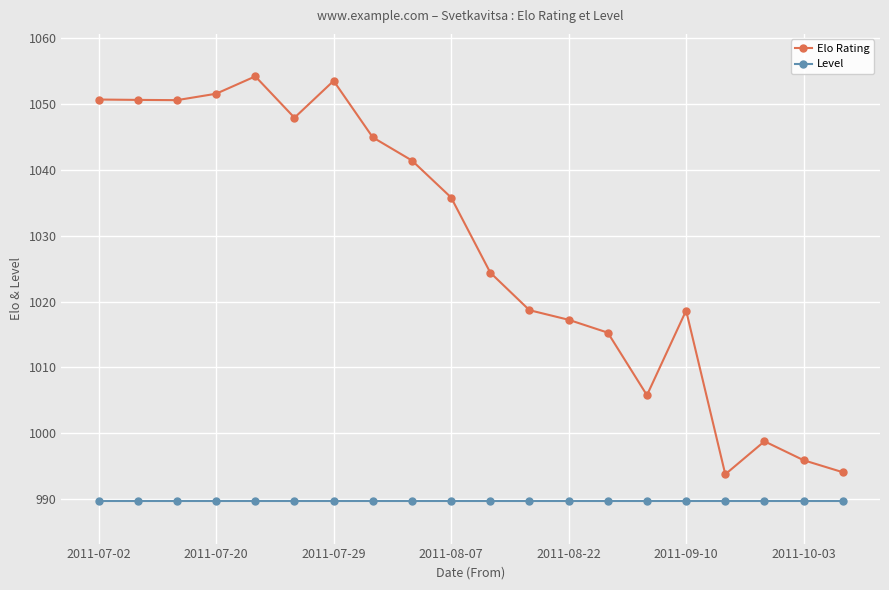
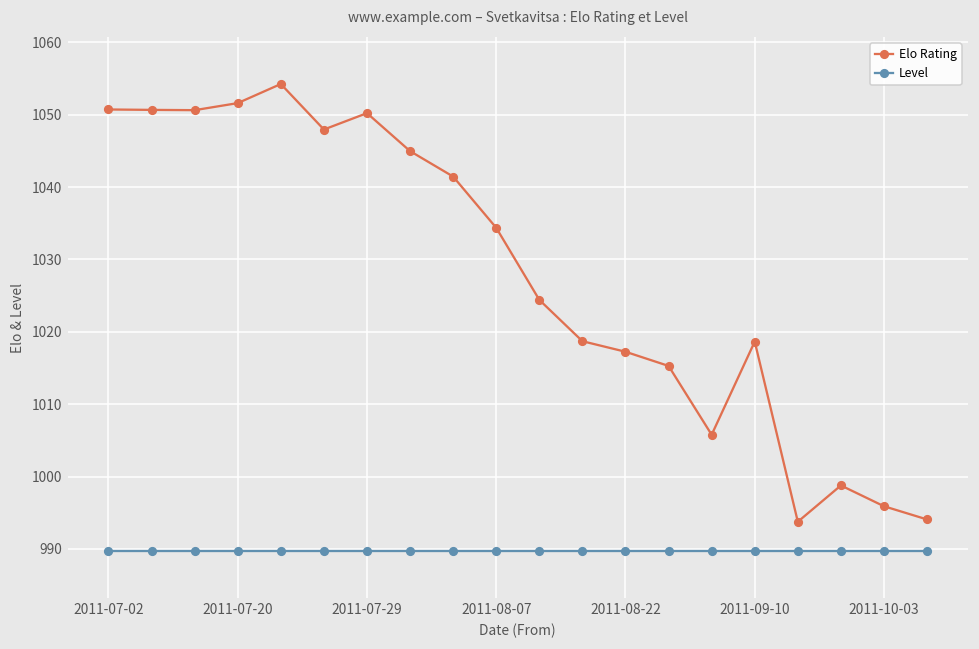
  {
    "Elo Rating": {
      "2011-07-02": 1051,
      "2011-07-20": 1052,
-     "2011-07-29": 1054,
-     "2011-08-07": 1036,
+     "2011-07-29": 1050,
+     "2011-08-07": 1034,
      "2011-08-22": 1017,
      "2011-09-10": 1019,
      "2011-10-03": 996
    },
    "Level": {
      "2011-07-02": 990,
      "2011-07-20": 990,
      "2011-07-29": 990,
      "2011-08-07": 990,
      "2011-08-22": 990,
      "2011-09-10": 990,
      "2011-10-03": 990
    }
  }
